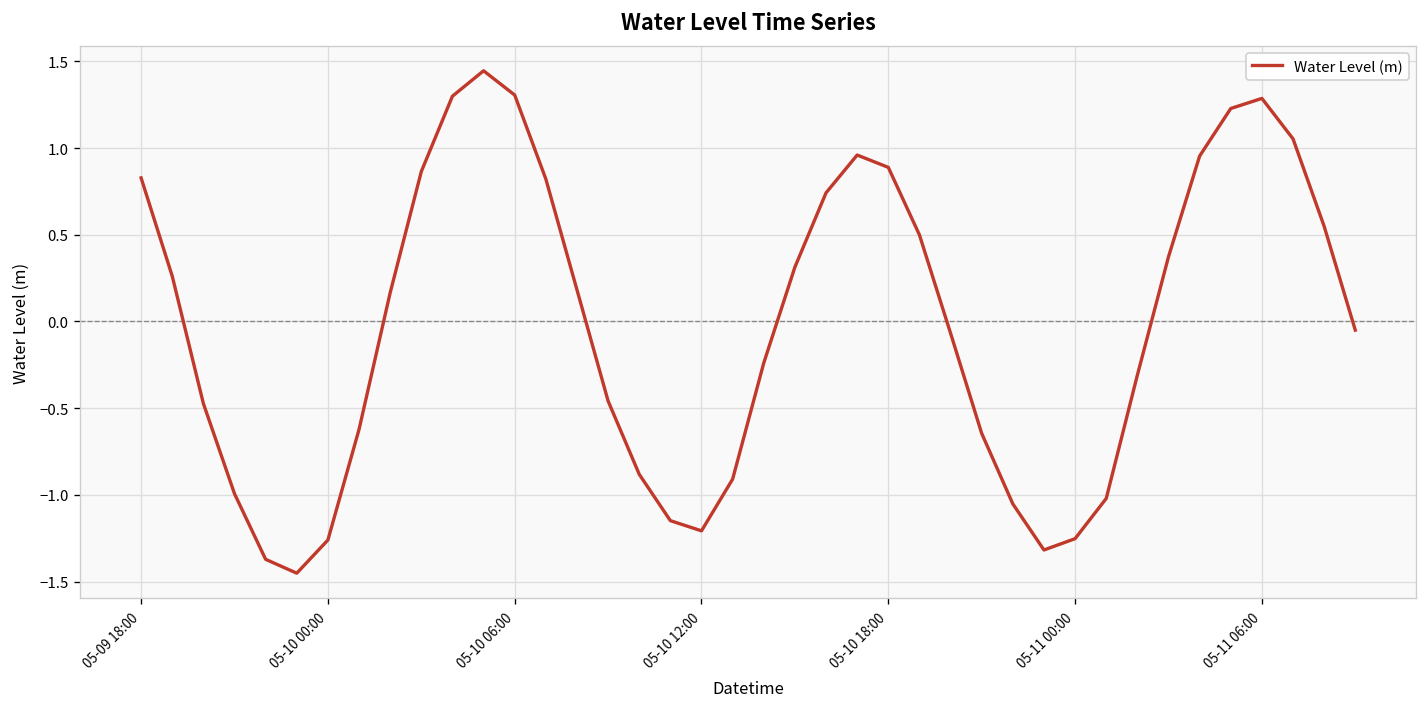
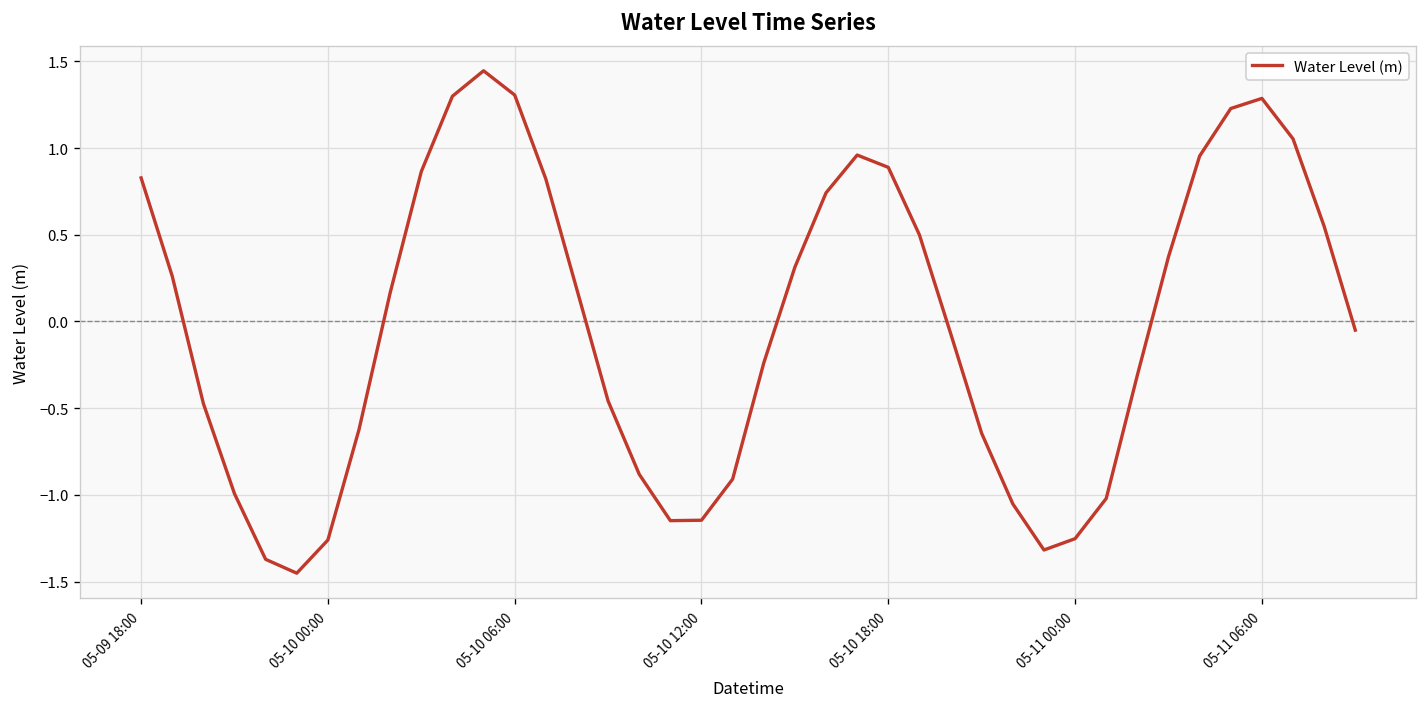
  {
    "05-09 18:00": 0.83,
    "05-10 00:00": -1.26,
    "05-10 06:00": 1.31,
-   "05-10 12:00": -1.21,
+   "05-10 12:00": -1.15,
    "05-10 18:00": 0.89,
    "05-11 00:00": -1.25,
    "05-11 06:00": 1.29
  }
